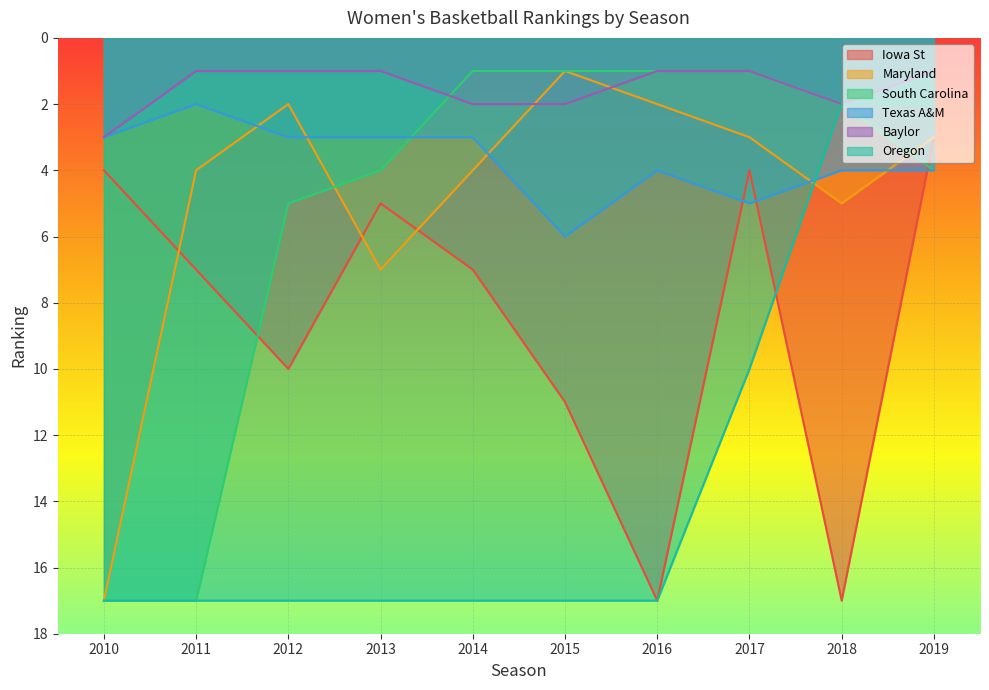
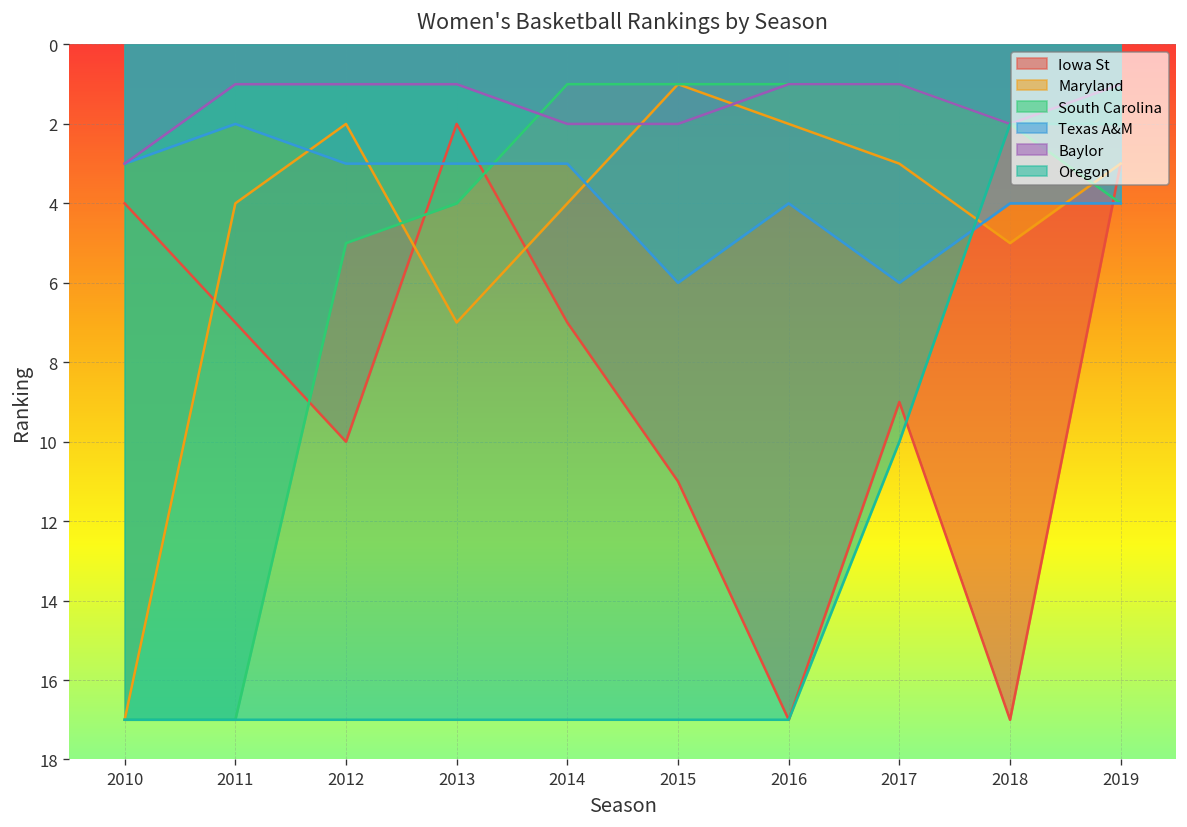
  {
    "Iowa St": {
      "2010": 4,
      "2011": 7,
      "2012": 10,
-     "2013": 5,
+     "2013": 2,
      "2014": 7,
      "2015": 11,
-     "2017": 4,
+     "2017": 9,
      "2018": 17
    },
    "Maryland": {
      "2011": 4,
      "2012": 2,
      "2013": 7,
      "2014": 4,
      "2016": 2,
      "2017": 3,
      "2018": 5
    },
    "Texas A&M": {
      "2011": 2,
      "2012": 3,
      "2013": 3,
      "2014": 3,
      "2015": 6,
      "2016": 4,
-     "2017": 5,
+     "2017": 6,
      "2018": 4
    },
    "Baylor": {
      "2011": 1,
      "2012": 1,
      "2013": 1,
      "2014": 2,
      "2015": 2
    }
  }
